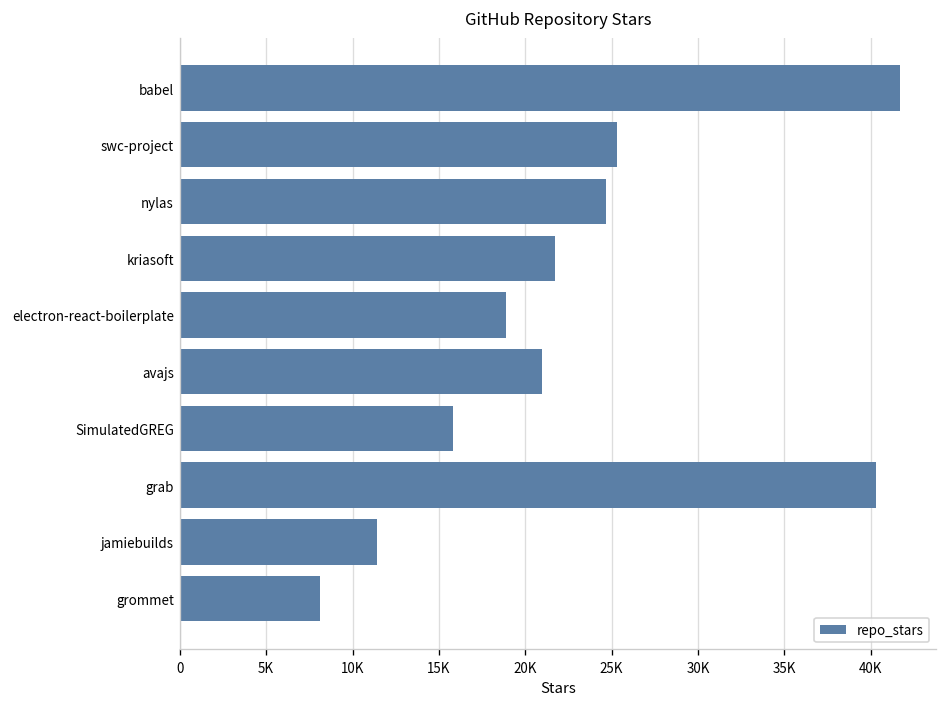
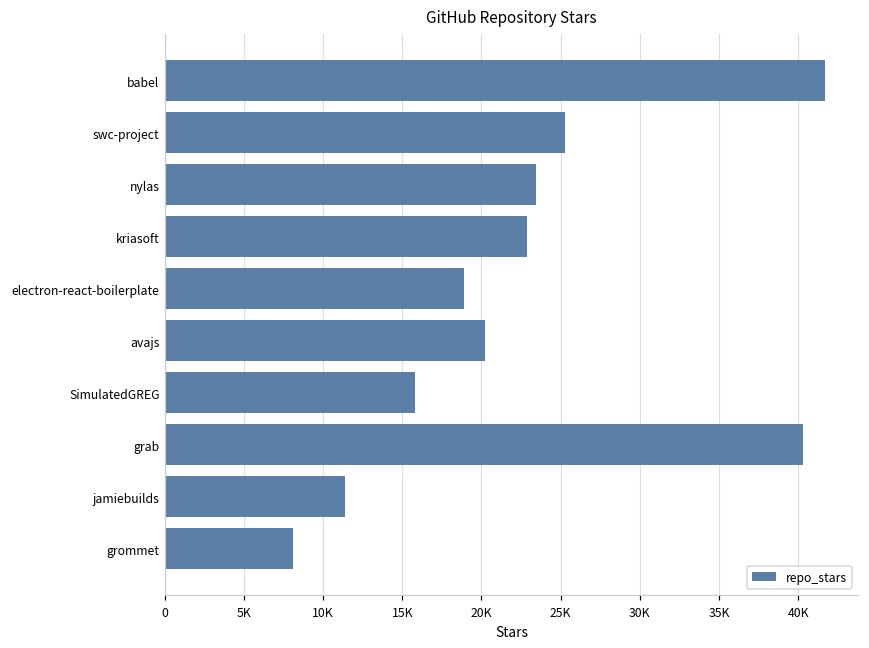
  {
    "babel": 41700,
    "swc-project": 25300,
-   "nylas": 24700,
-   "kriasoft": 21700,
+   "nylas": 23400,
+   "kriasoft": 22900,
    "electron-react-boilerplate": 18900,
-   "avajs": 21000,
+   "avajs": 20200,
    "SimulatedGREG": 15800,
    "grab": 40300,
    "jamiebuilds": 11400,
    "grommet": 8100
  }
